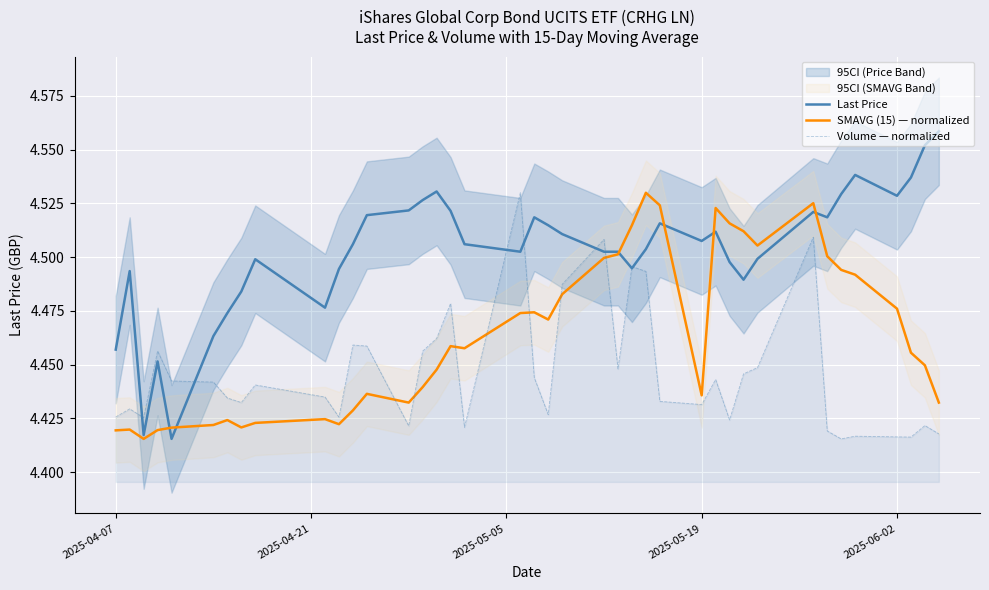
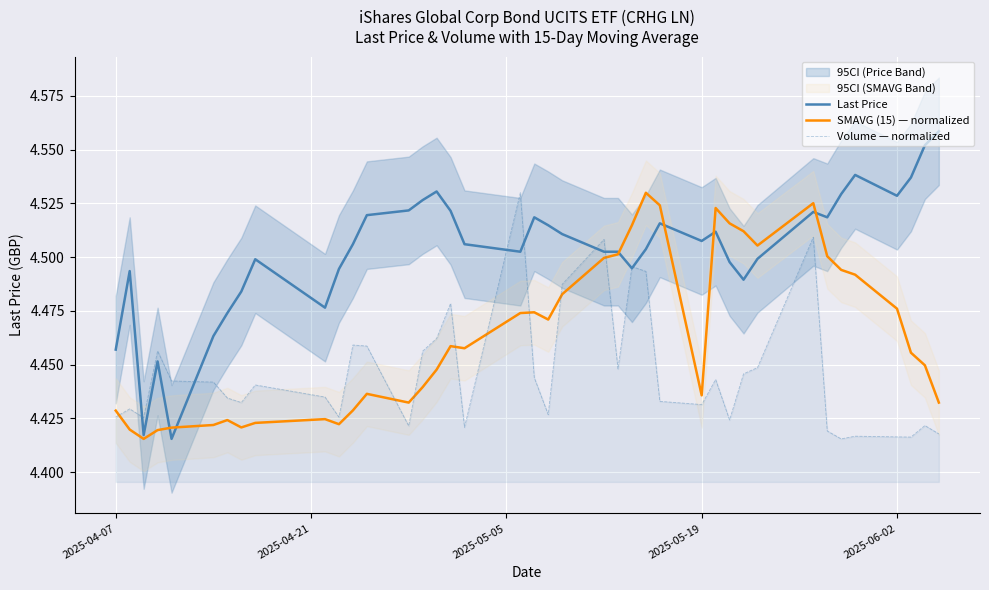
  {
    "SMAVG (15) — normalized": {
-     "2025-04-07": 4.419,
+     "2025-04-07": 4.429,
      "2025-05-19": 4.436,
      "2025-06-02": 4.476
    }
  }
